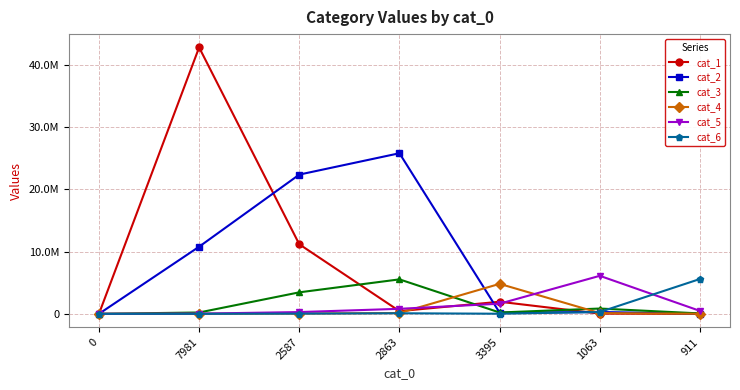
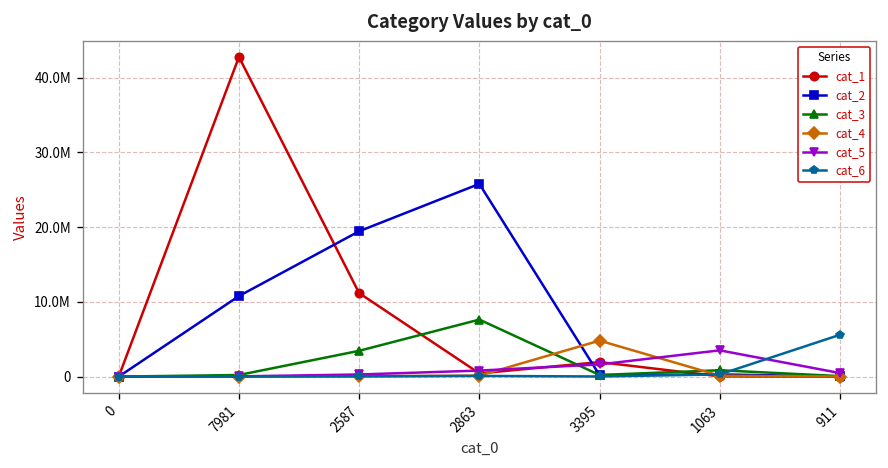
  {
    "cat_1": {
      "7981": 43000000,
      "2587": 11000000
    },
    "cat_2": {
      "7981": 11000000,
-     "2587": 22000000,
+     "2587": 19000000,
      "2863": 26000000
    },
    "cat_3": {
      "2587": 3000000,
-     "2863": 6000000,
+     "2863": 8000000,
      "1063": 1000000
    },
    "cat_4": {
      "3395": 5000000
    },
    "cat_5": {
-     "1063": 6000000
+     "1063": 4000000
    },
    "cat_6": {
      "911": 6000000
    }
  }
